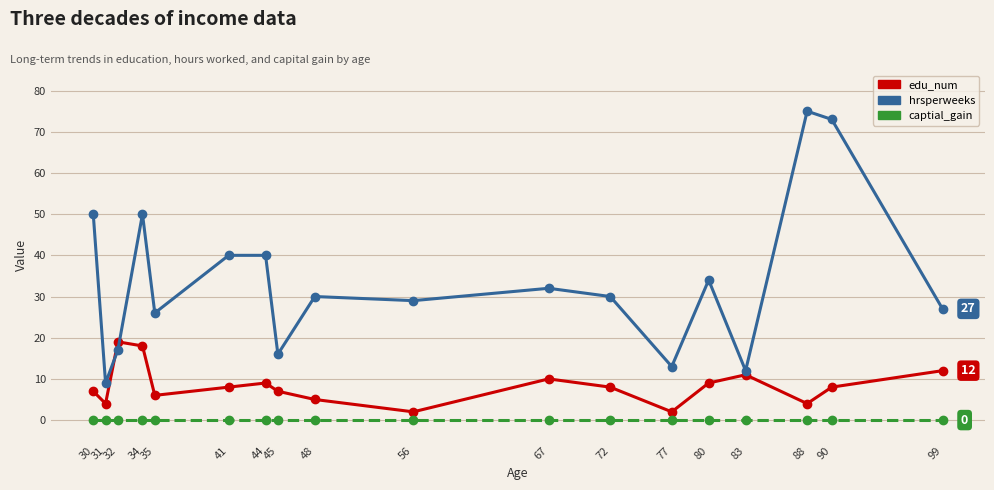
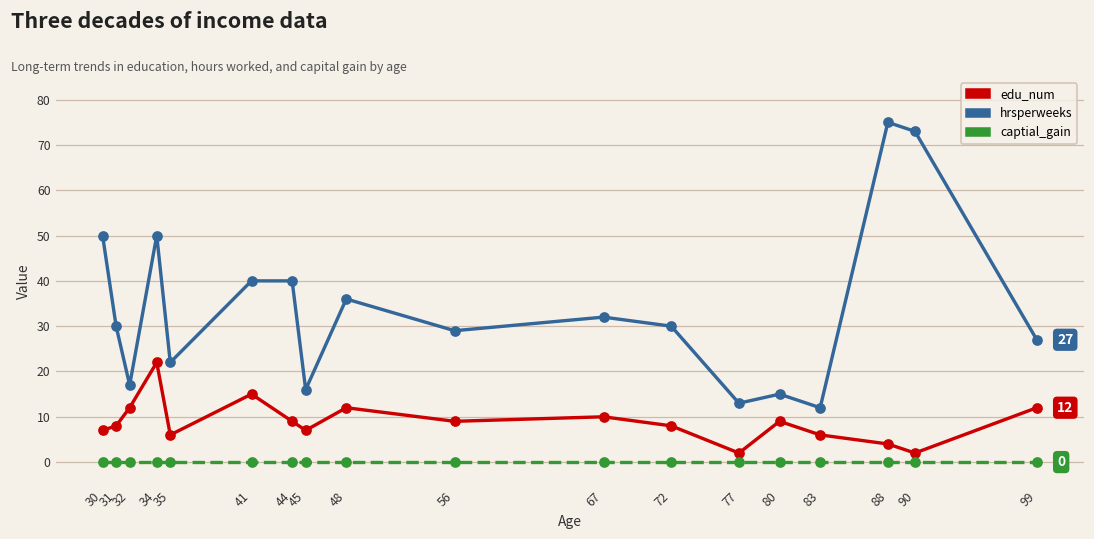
  {
    "edu_num": {
      "30": 7,
-     "31": 4,
-     "32": 19,
-     "34": 18,
+     "31": 8,
+     "32": 12,
+     "34": 22,
      "35": 6,
-     "41": 8,
+     "41": 15,
      "44": 9,
      "45": 7,
-     "48": 5,
-     "56": 2,
+     "48": 12,
+     "56": 9,
      "67": 10,
      "72": 8,
      "77": 2,
      "80": 9,
-     "83": 11,
+     "83": 6,
      "88": 4,
-     "90": 8
+     "90": 2
    },
    "hrsperweeks": {
      "30": 50,
-     "31": 9,
+     "31": 30,
      "32": 17,
      "34": 50,
-     "35": 26,
+     "35": 22,
      "41": 40,
      "44": 40,
      "45": 16,
-     "48": 30,
+     "48": 36,
      "56": 29,
      "67": 32,
      "72": 30,
      "77": 13,
-     "80": 34,
+     "80": 15,
      "83": 12,
      "88": 75,
      "90": 73
    },
    "captial_gain": {
      "30": 0,
      "31": 0,
      "32": 0,
      "34": 0,
      "35": 0,
      "41": 0,
      "44": 0,
      "45": 0,
      "48": 0,
      "56": 0,
      "67": 0,
      "72": 0,
      "77": 0,
      "80": 0,
      "83": 0,
      "88": 0,
      "90": 0
    }
  }
